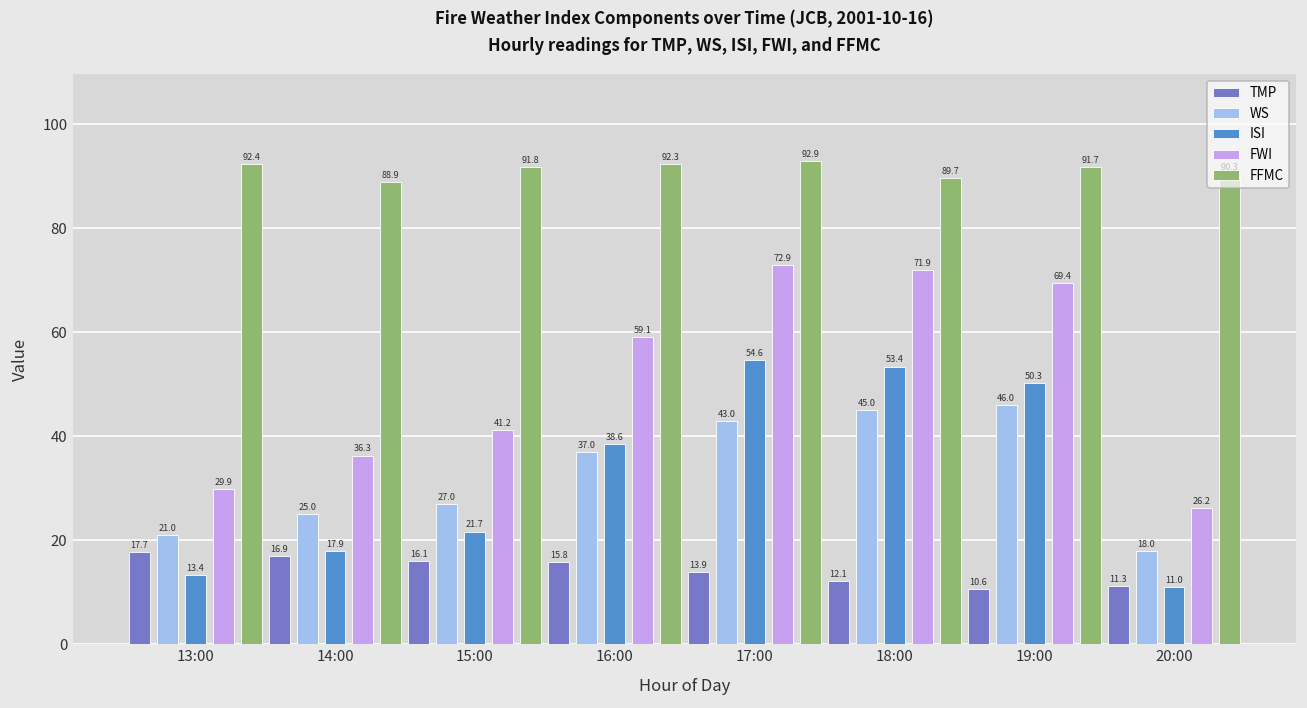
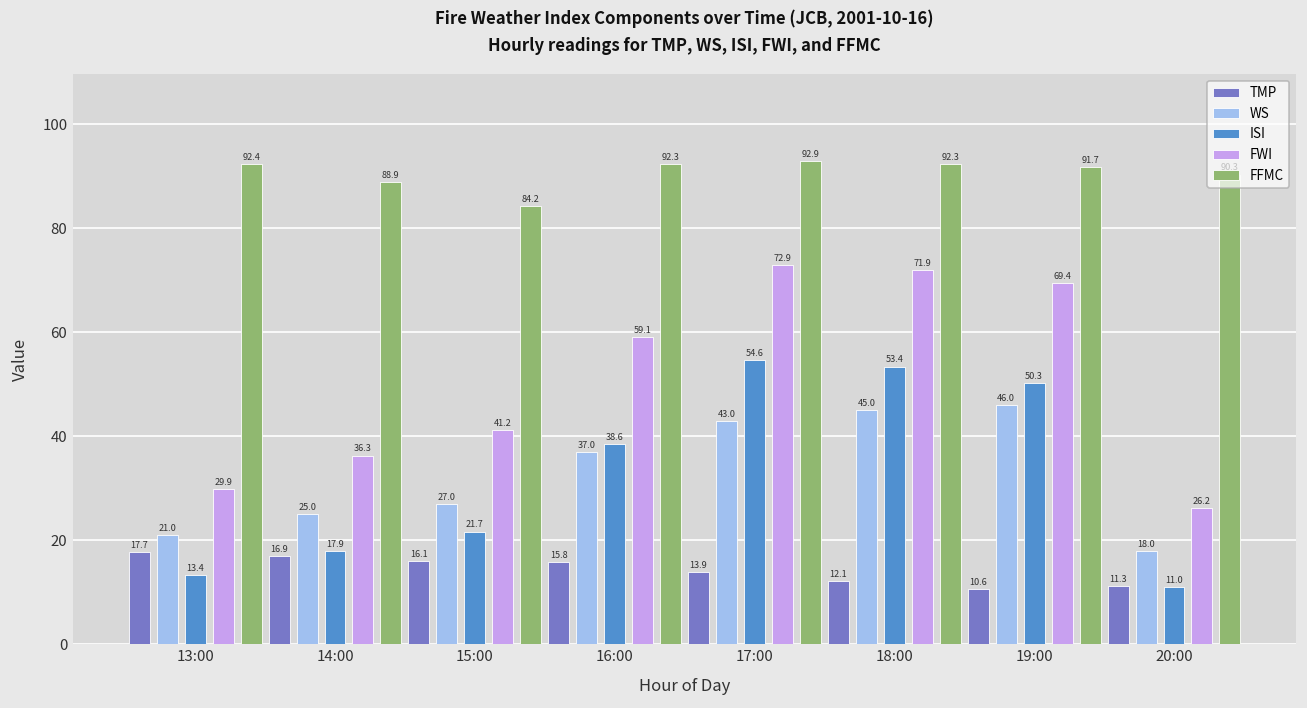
  {
    "FFMC": {
      "13:00": 92.4,
      "14:00": 88.9,
-     "15:00": 91.8,
+     "15:00": 84.2,
      "16:00": 92.3,
      "17:00": 92.9,
-     "18:00": 89.7,
+     "18:00": 92.3,
      "19:00": 91.7
    }
  }
